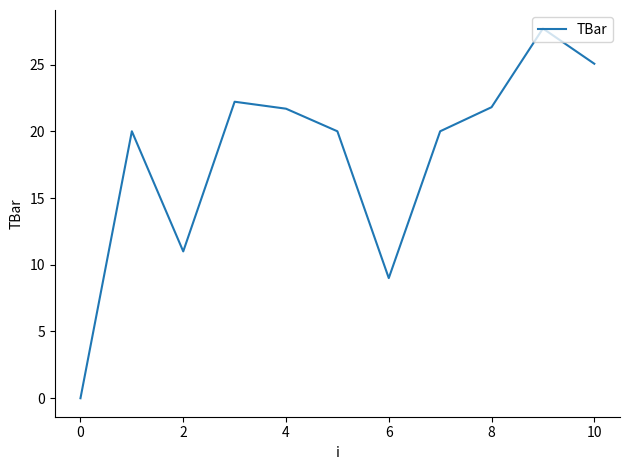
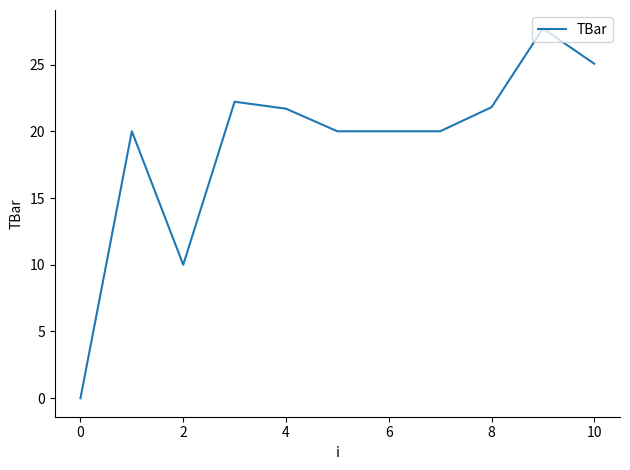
  {
    "0": 0,
-   "2": 11,
+   "2": 10,
    "4": 21.7,
-   "6": 9,
+   "6": 20,
    "8": 21.8,
    "10": 25
  }
